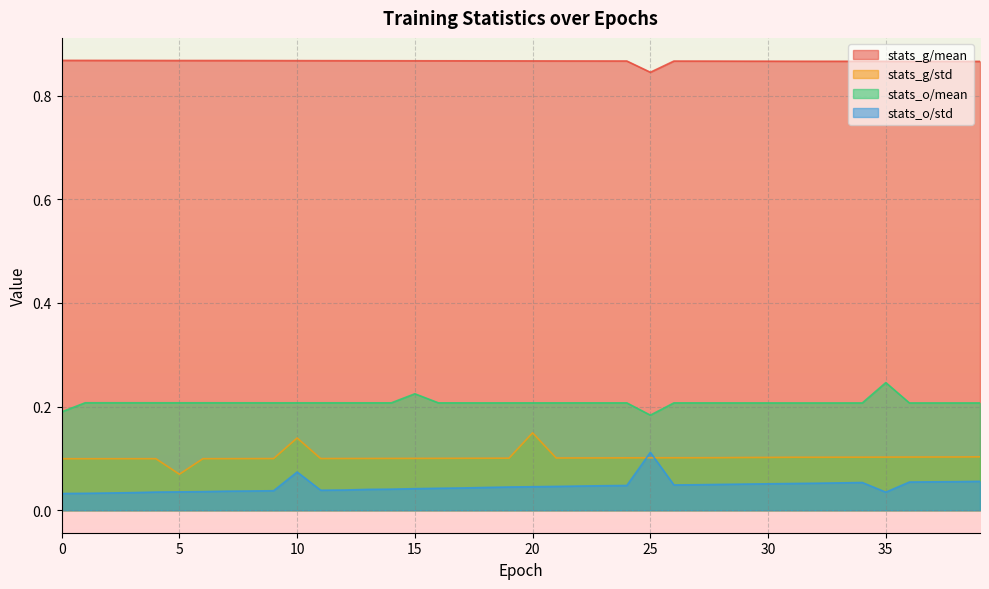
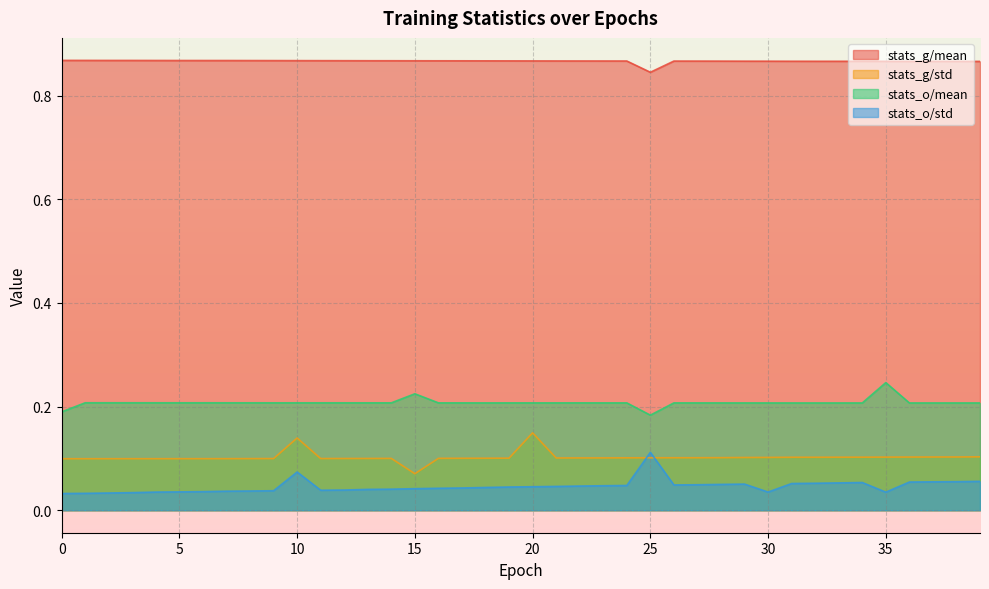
  {
    "stats_g/mean": {
      "0": 0.87,
      "5": 0.87,
      "10": 0.87,
      "15": 0.87,
      "20": 0.87,
      "25": 0.85,
      "30": 0.87
    },
    "stats_g/std": {
      "0": 0.10,
-     "5": 0.07,
+     "5": 0.10,
      "10": 0.14,
-     "15": 0.10,
+     "15": 0.07,
      "20": 0.15,
      "25": 0.10,
      "30": 0.10,
      "35": 0.10
    },
    "stats_o/mean": {
      "0": 0.19,
      "5": 0.21,
      "10": 0.21,
      "15": 0.22,
      "20": 0.21,
      "25": 0.18,
      "30": 0.21,
      "35": 0.25
    },
    "stats_o/std": {
      "0": 0.03,
      "5": 0.04,
      "10": 0.07,
      "15": 0.04,
      "20": 0.05,
      "25": 0.11,
-     "30": 0.05,
+     "30": 0.04,
      "35": 0.03
    }
  }
